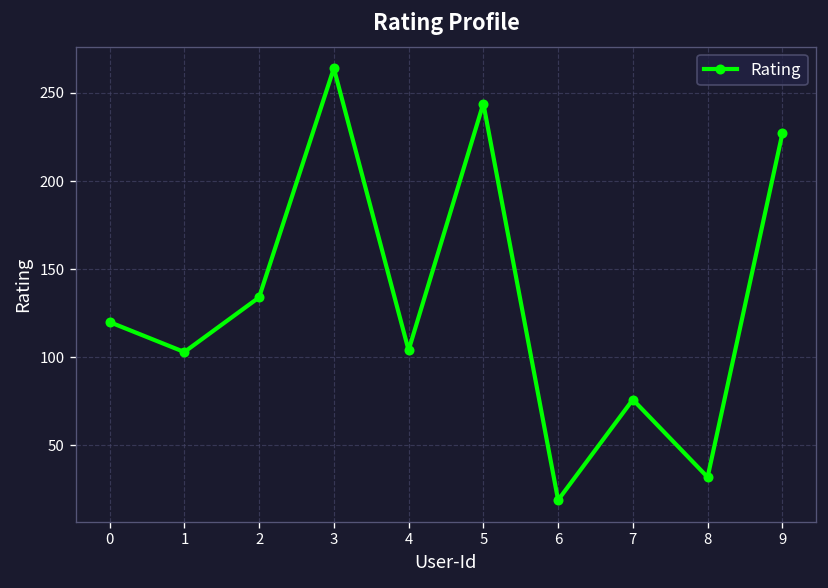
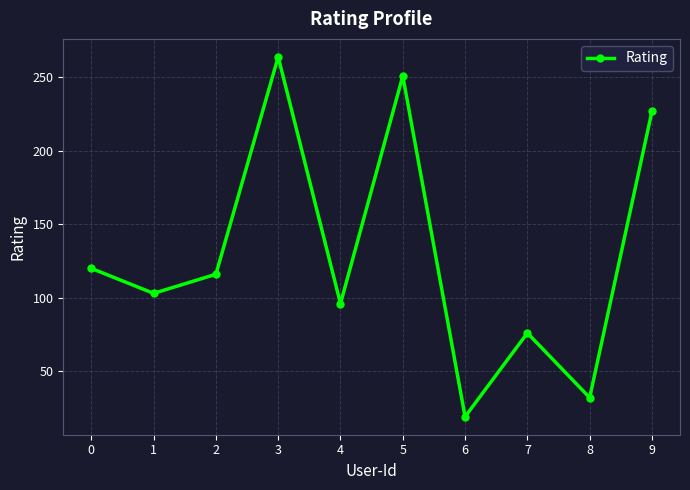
  {
    "0": 120,
    "1": 103,
-   "2": 134,
+   "2": 116,
    "3": 264,
-   "4": 104,
-   "5": 244,
+   "4": 96,
+   "5": 251,
    "6": 19,
    "7": 76,
    "8": 32,
    "9": 227
  }
